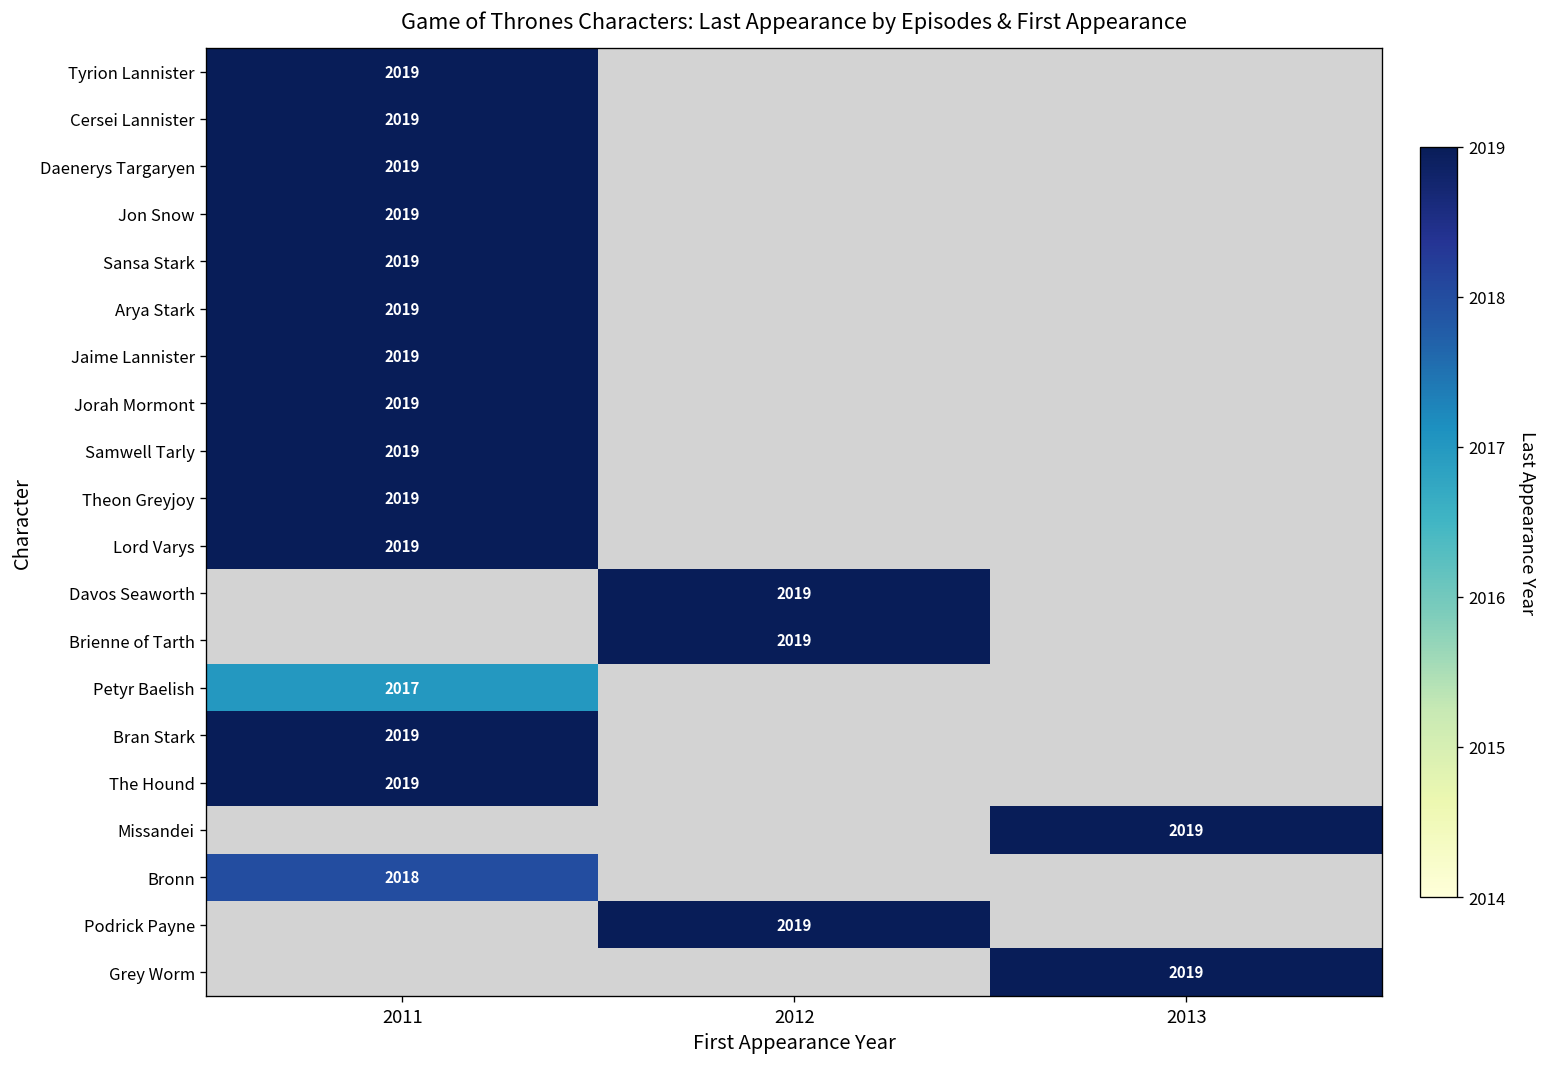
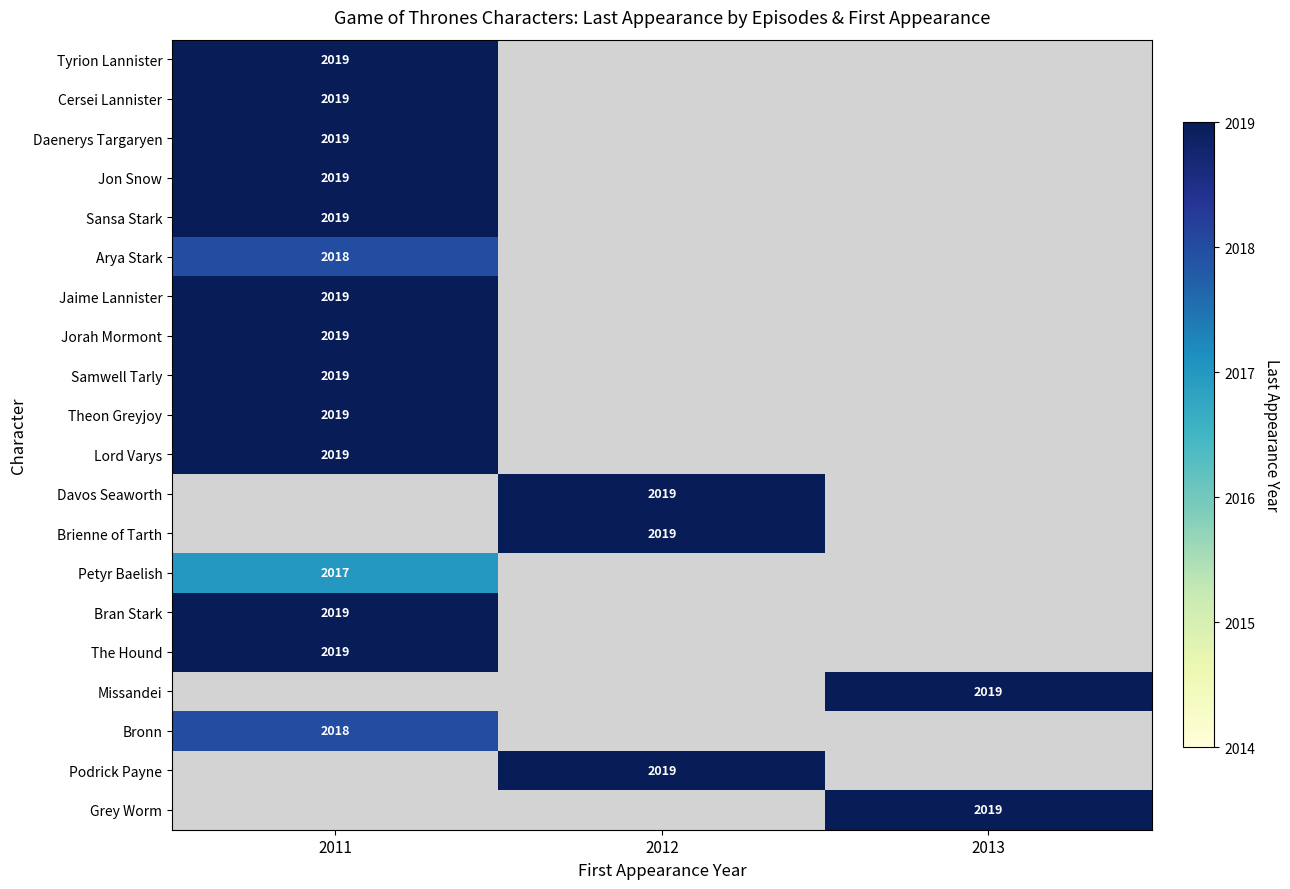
  {
    "Tyrion Lannister": {
      "2011": 2019
    },
    "Cersei Lannister": {
      "2011": 2019
    },
    "Daenerys Targaryen": {
      "2011": 2019
    },
    "Jon Snow": {
      "2011": 2019
    },
    "Sansa Stark": {
      "2011": 2019
    },
    "Arya Stark": {
-     "2011": 2019
+     "2011": 2018
    },
    "Jaime Lannister": {
      "2011": 2019
    },
    "Jorah Mormont": {
      "2011": 2019
    },
    "Samwell Tarly": {
      "2011": 2019
    },
    "Theon Greyjoy": {
      "2011": 2019
    },
    "Lord Varys": {
      "2011": 2019
    },
    "Davos Seaworth": {
      "2012": 2019
    },
    "Brienne of Tarth": {
      "2012": 2019
    },
    "Petyr Baelish": {
      "2011": 2017
    },
    "Bran Stark": {
      "2011": 2019
    },
    "The Hound": {
      "2011": 2019
    },
    "Missandei": {
      "2013": 2019
    },
    "Bronn": {
      "2011": 2018
    },
    "Podrick Payne": {
      "2012": 2019
    },
    "Grey Worm": {
      "2013": 2019
    }
  }
